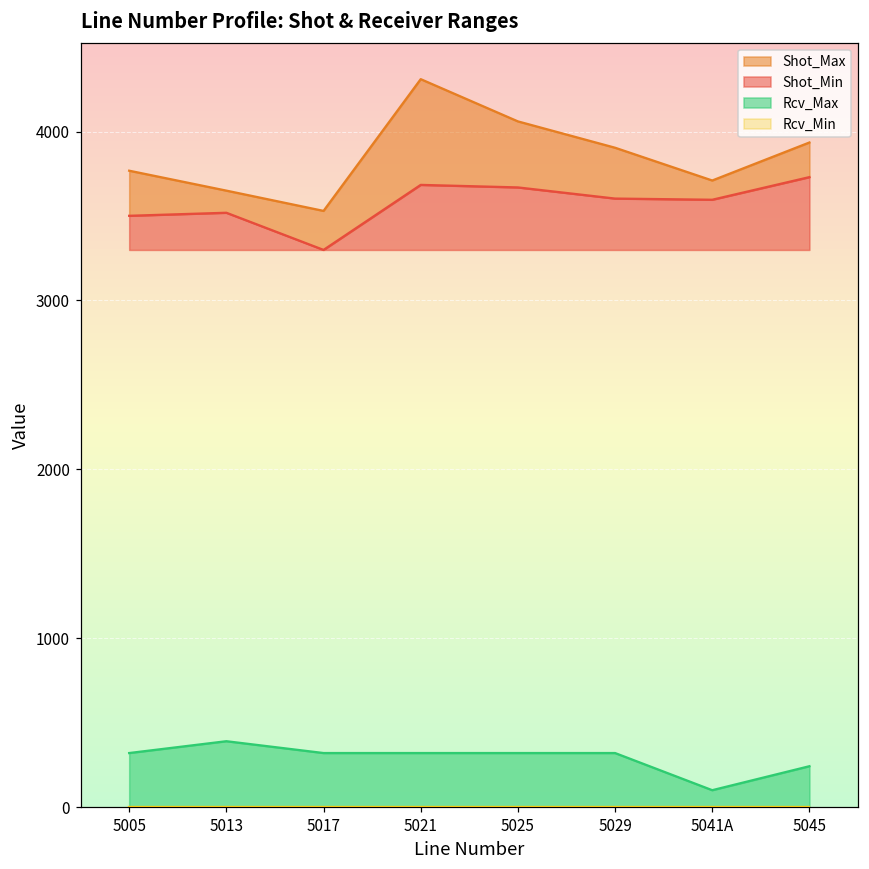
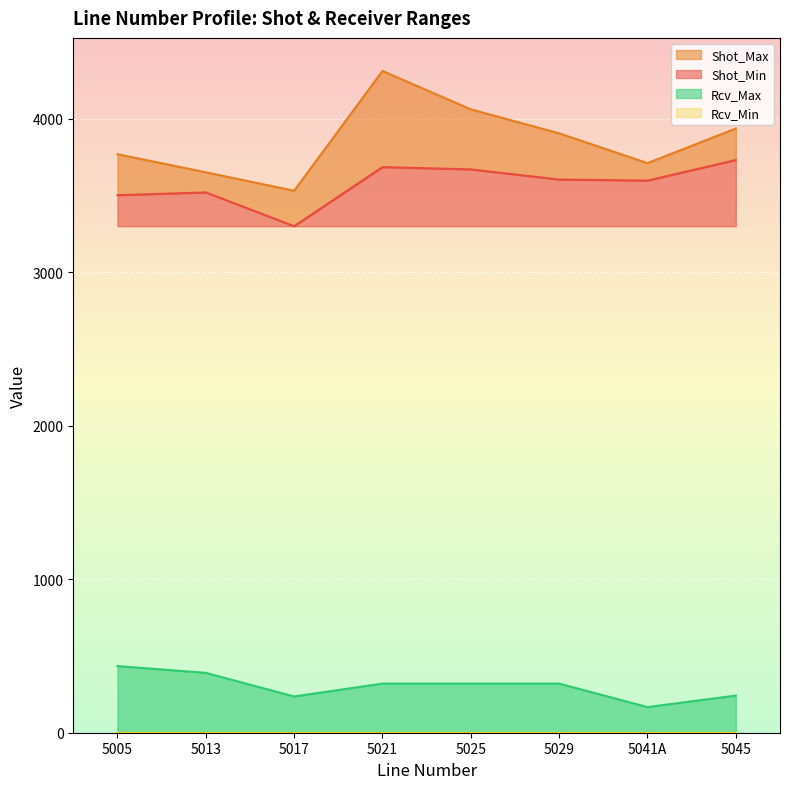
  {
    "Rcv_Min": {
      "5005": 0,
      "5013": 0,
      "5017": 0,
      "5021": 0,
      "5025": 0,
      "5029": 0,
      "5041A": 0,
      "5045": 0
    },
    "Rcv_Max": {
-     "5005": 320,
+     "5005": 430,
      "5013": 390,
-     "5017": 320,
+     "5017": 240,
      "5021": 320,
      "5025": 320,
      "5029": 320,
-     "5041A": 100,
+     "5041A": 170,
      "5045": 240
    }
  }
